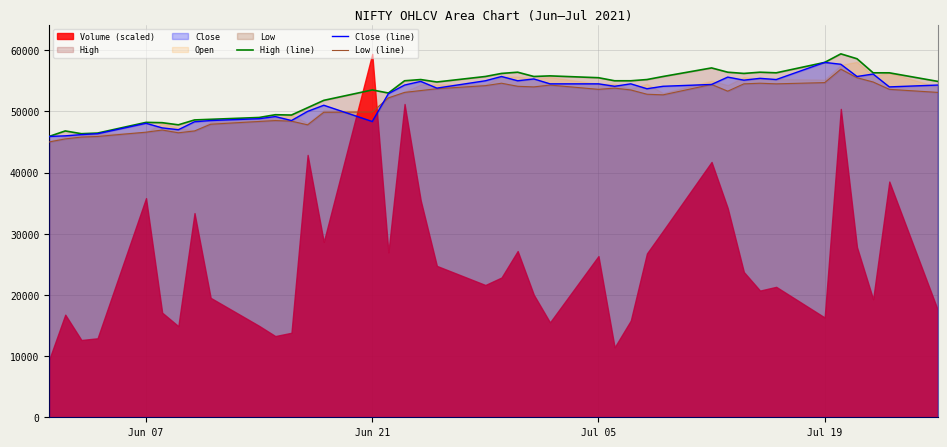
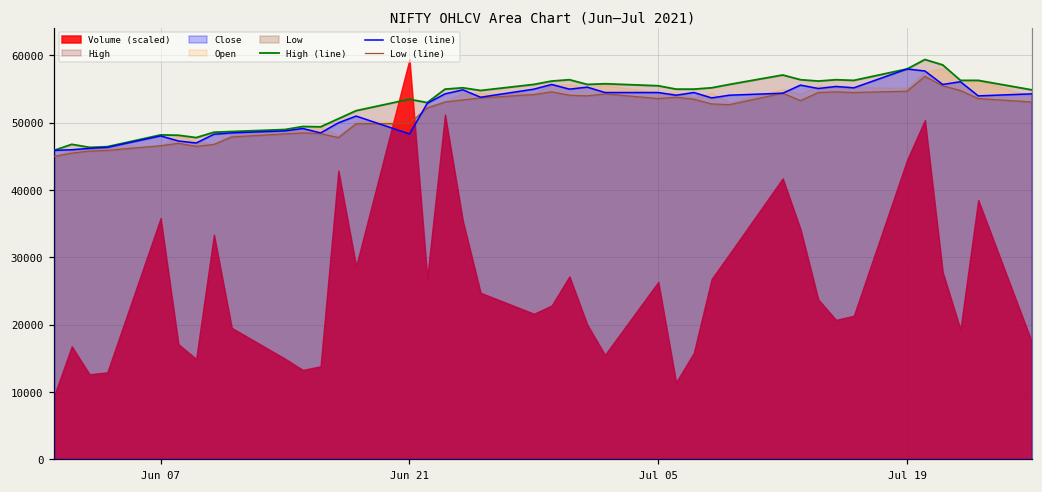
  {
    "Volume (scaled)": {
      "Jun 07": 36000,
      "Jul 05": 26000,
-     "Jul 19": 16000
+     "Jul 19": 44000
    },
    "Close": {
      "Jun 21": 48000
    }
  }
